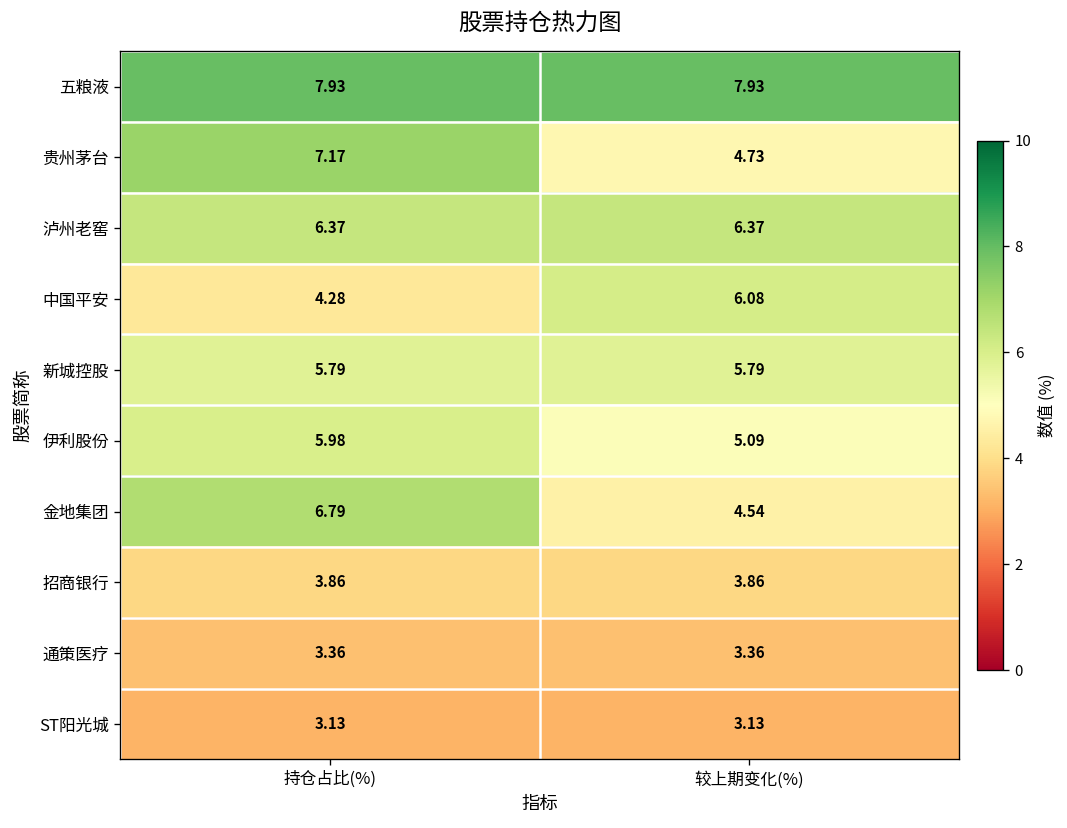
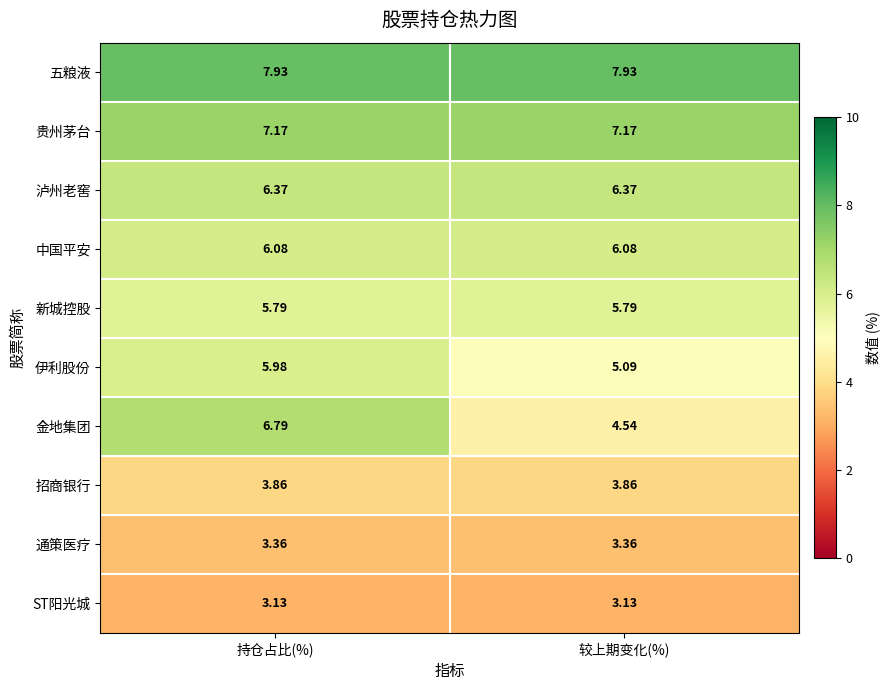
  {
    "五粮液": {
      "持仓占比(%)": 7.93,
      "较上期变化(%)": 7.93
    },
    "贵州茅台": {
      "持仓占比(%)": 7.17,
-     "较上期变化(%)": 4.73
+     "较上期变化(%)": 7.17
    },
    "泸州老窖": {
      "持仓占比(%)": 6.37,
      "较上期变化(%)": 6.37
    },
    "中国平安": {
-     "持仓占比(%)": 4.28,
+     "持仓占比(%)": 6.08,
      "较上期变化(%)": 6.08
    },
    "新城控股": {
      "持仓占比(%)": 5.79,
      "较上期变化(%)": 5.79
    },
    "伊利股份": {
      "持仓占比(%)": 5.98,
      "较上期变化(%)": 5.09
    },
    "金地集团": {
      "持仓占比(%)": 6.79,
      "较上期变化(%)": 4.54
    },
    "招商银行": {
      "持仓占比(%)": 3.86,
      "较上期变化(%)": 3.86
    },
    "通策医疗": {
      "持仓占比(%)": 3.36,
      "较上期变化(%)": 3.36
    },
    "ST阳光城": {
      "持仓占比(%)": 3.13,
      "较上期变化(%)": 3.13
    }
  }
